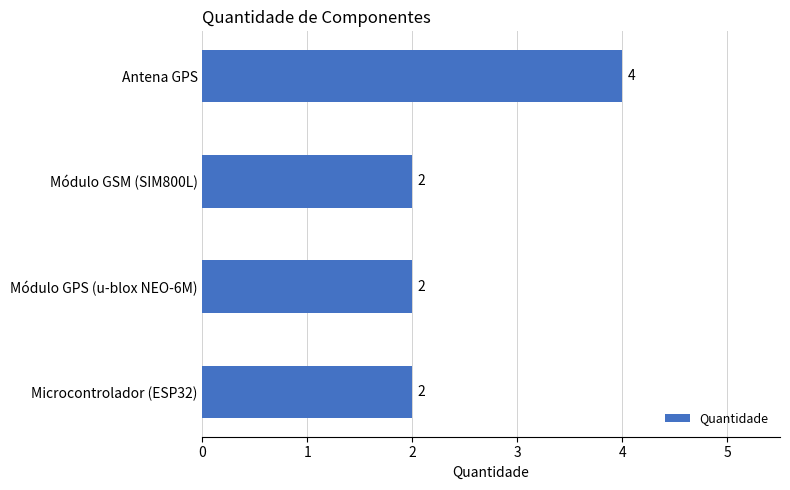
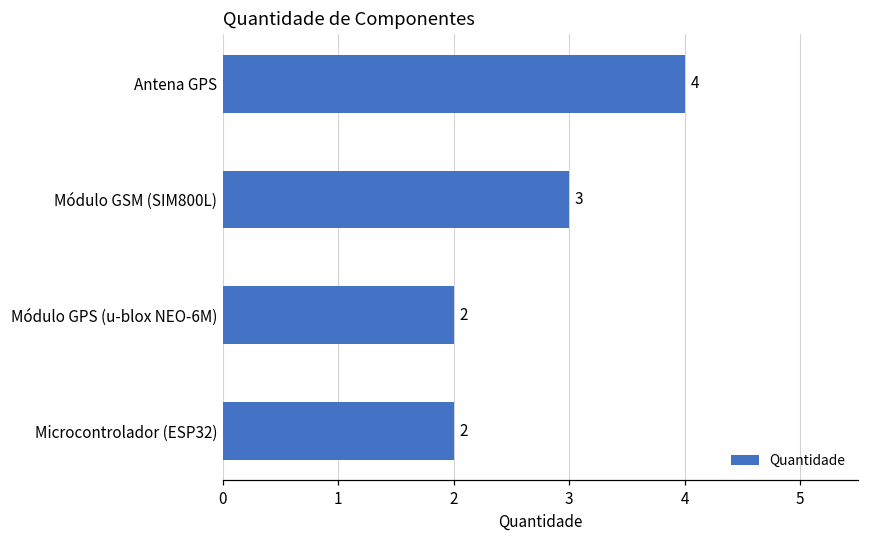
  {
    "Antena GPS": 4,
-   "Módulo GSM (SIM800L)": 2,
+   "Módulo GSM (SIM800L)": 3,
    "Módulo GPS (u-blox NEO-6M)": 2,
    "Microcontrolador (ESP32)": 2
  }
